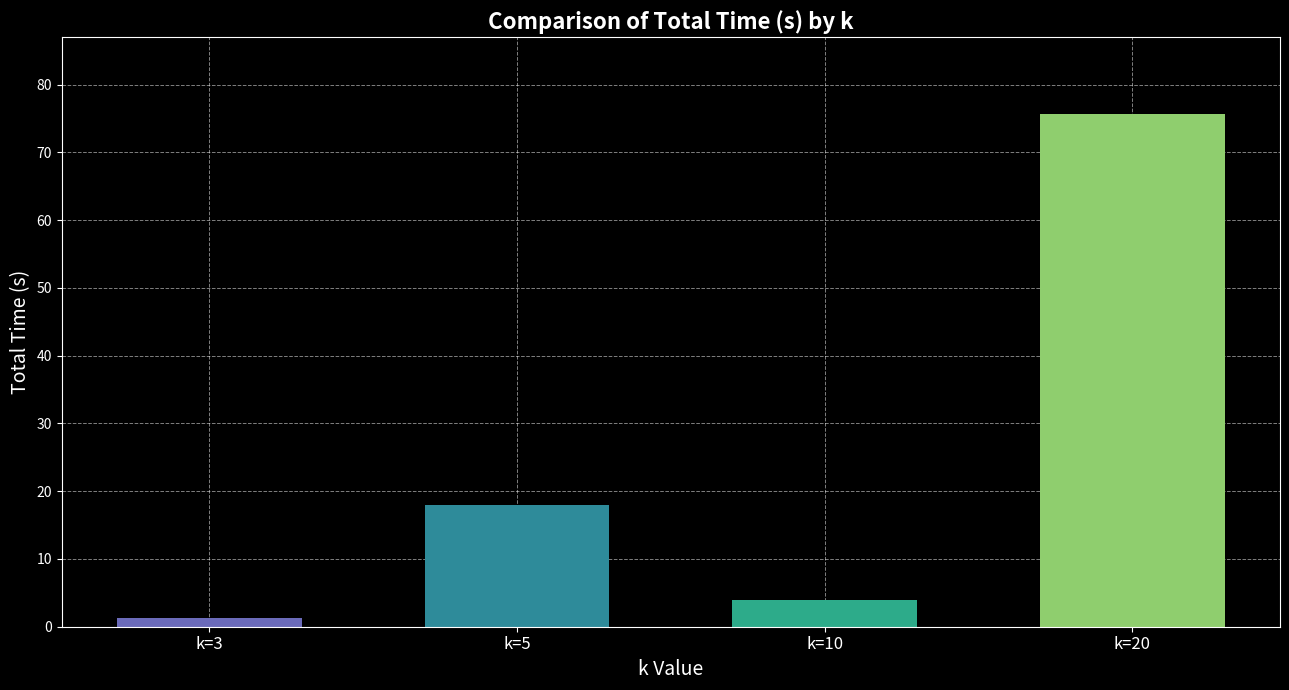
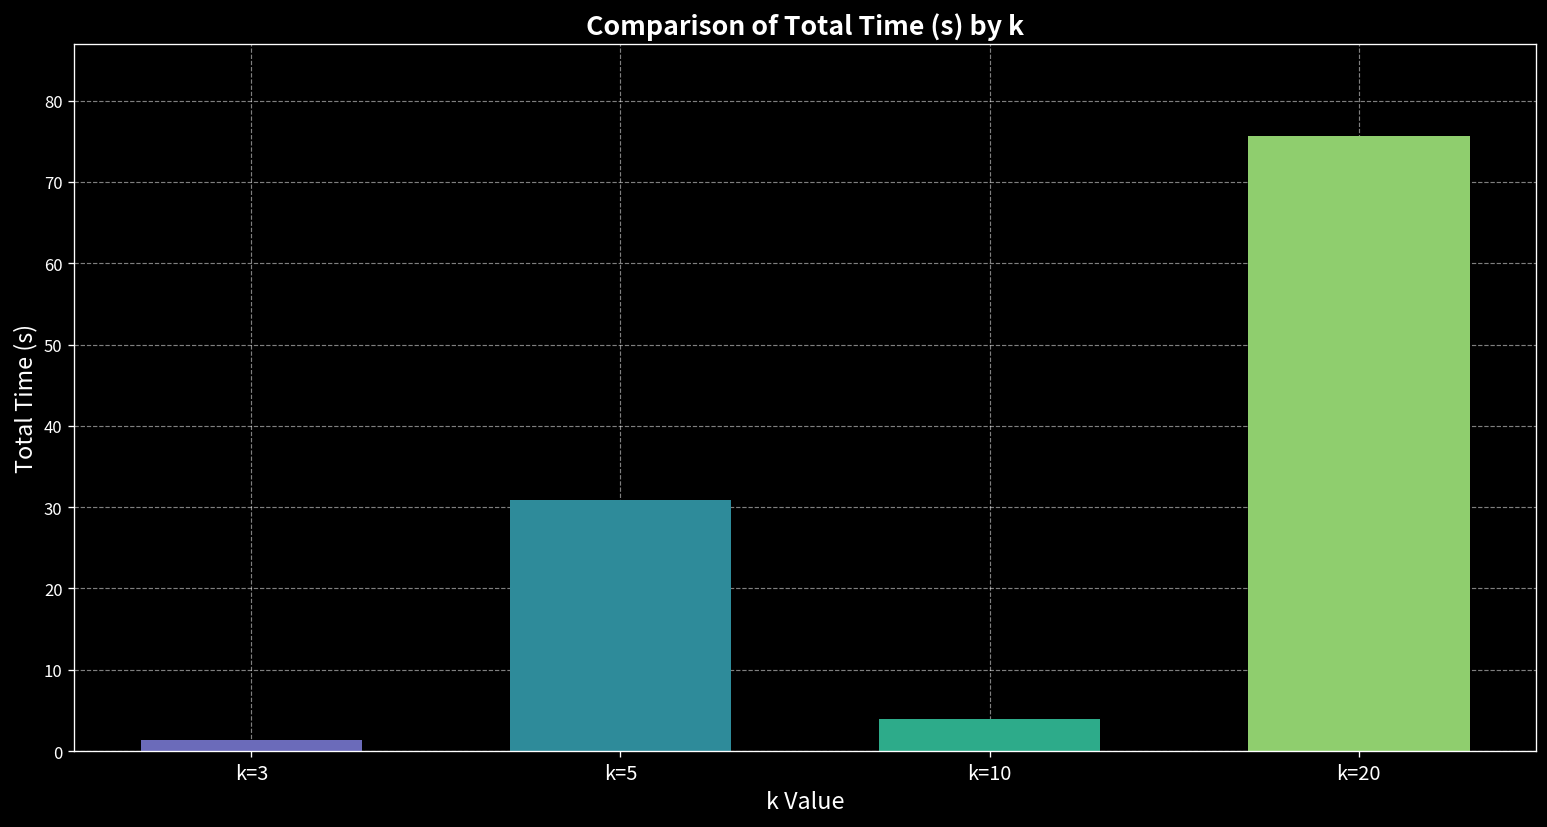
  {
    "k=3": 1,
-   "k=5": 18,
+   "k=5": 31,
    "k=10": 4,
    "k=20": 76
  }
